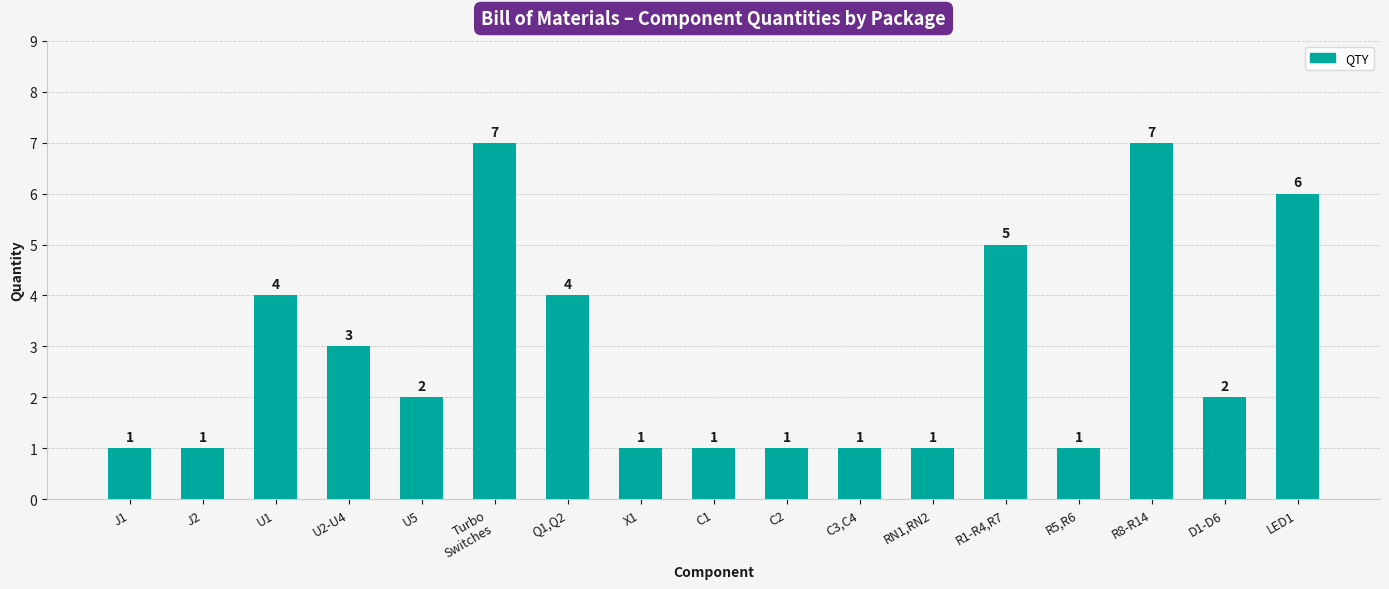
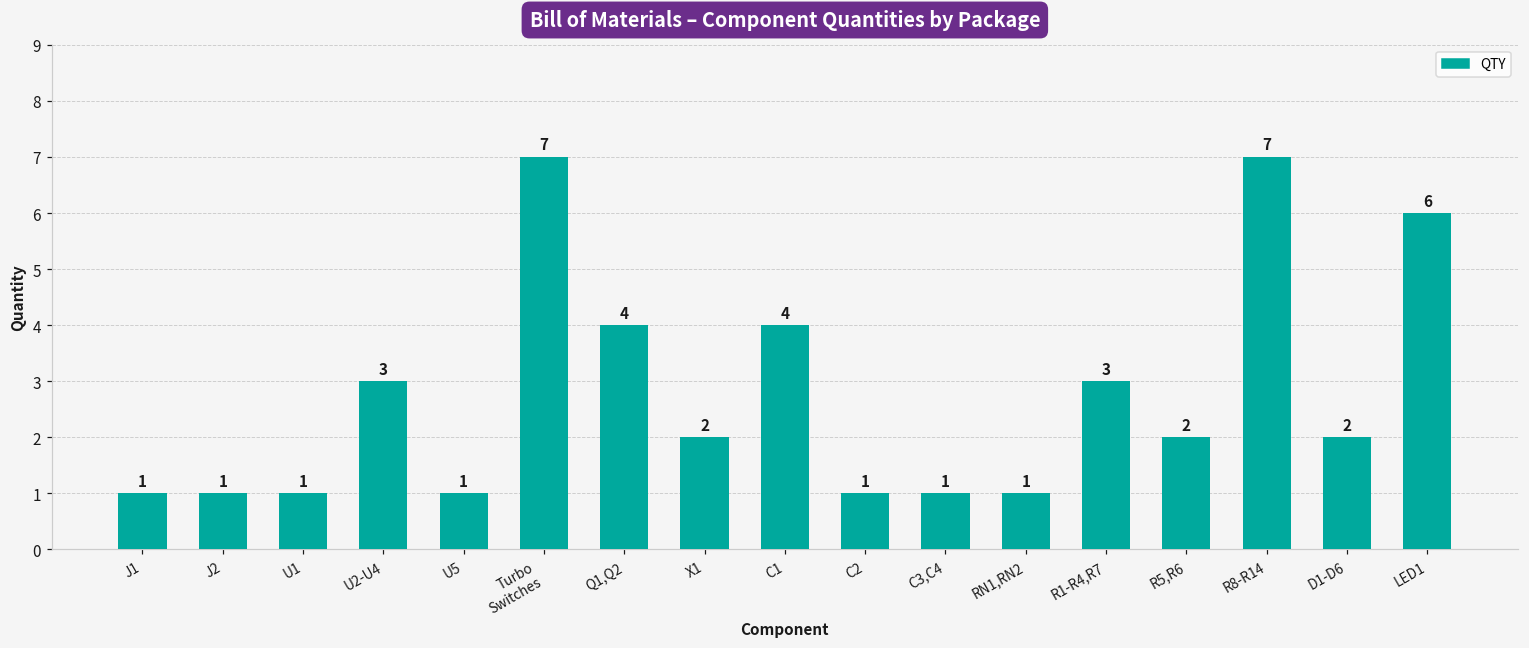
  {
    "J1": 1,
    "J2": 1,
-   "U1": 4,
+   "U1": 1,
    "U2-U4": 3,
-   "U5": 2,
+   "U5": 1,
    "Turbo Switches": 7,
    "Q1,Q2": 4,
-   "X1": 1,
-   "C1": 1,
+   "X1": 2,
+   "C1": 4,
    "C2": 1,
    "C3,C4": 1,
    "RN1,RN2": 1,
-   "R1-R4,R7": 5,
-   "R5,R6": 1,
+   "R1-R4,R7": 3,
+   "R5,R6": 2,
    "R8-R14": 7,
    "D1-D6": 2,
    "LED1": 6
  }
